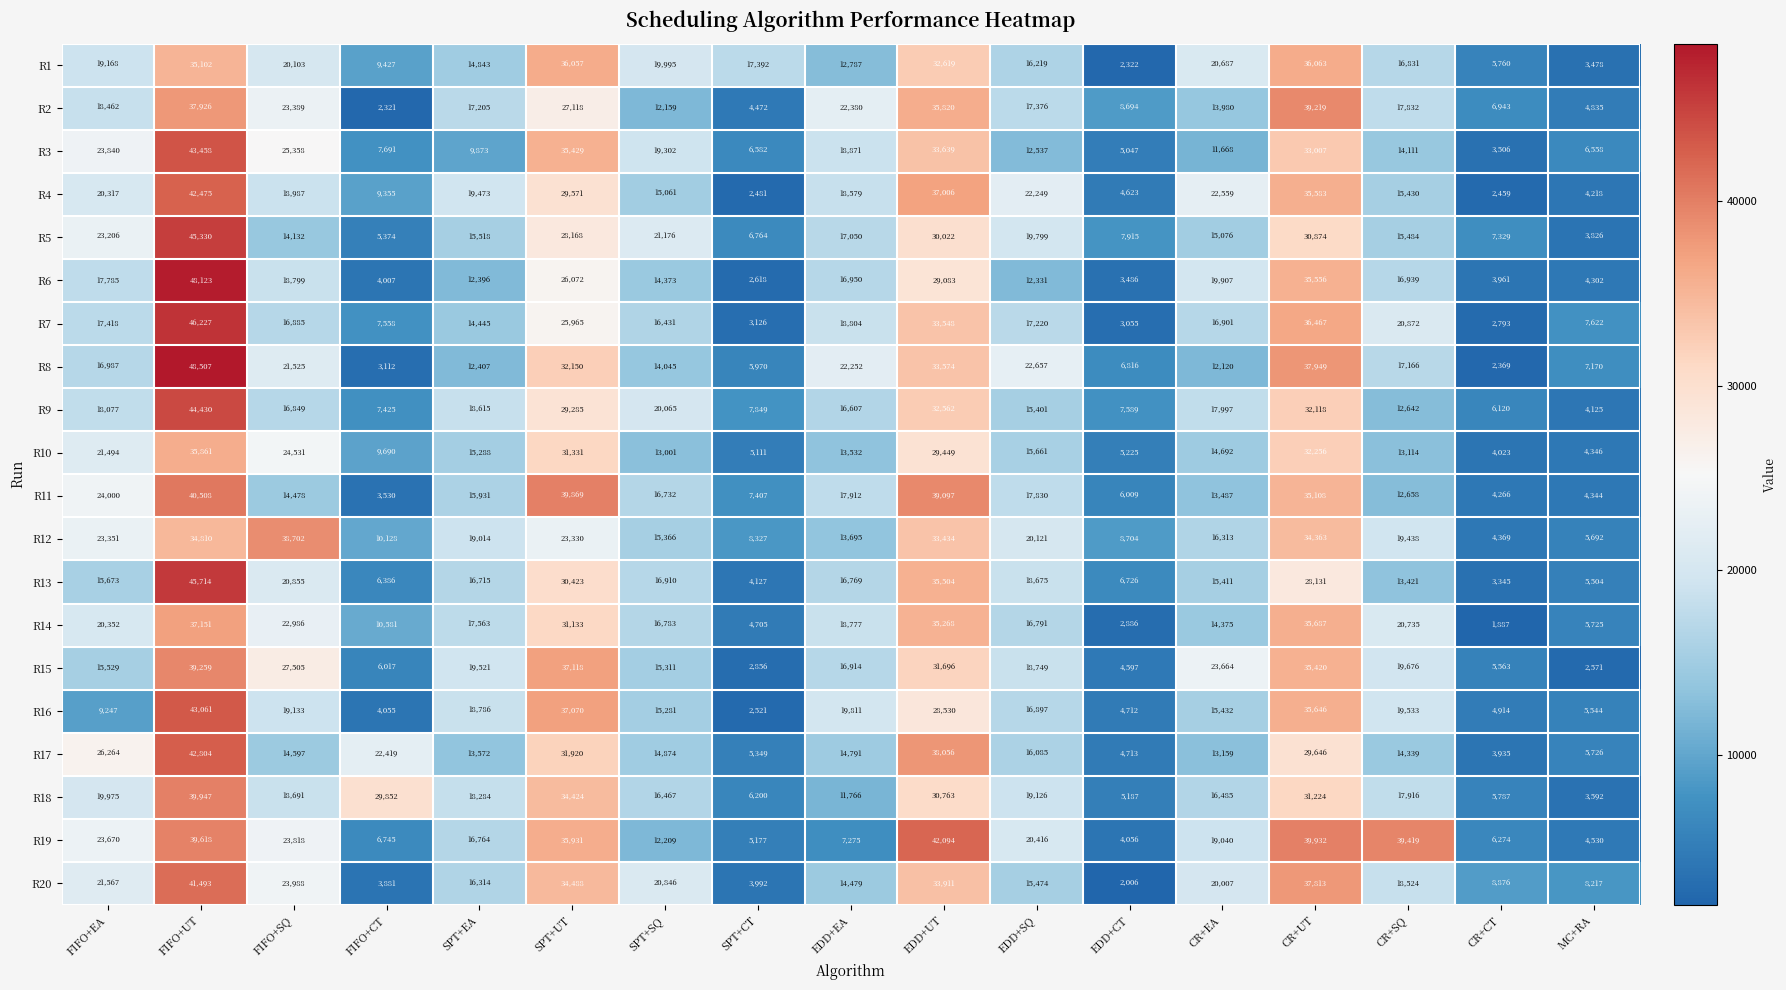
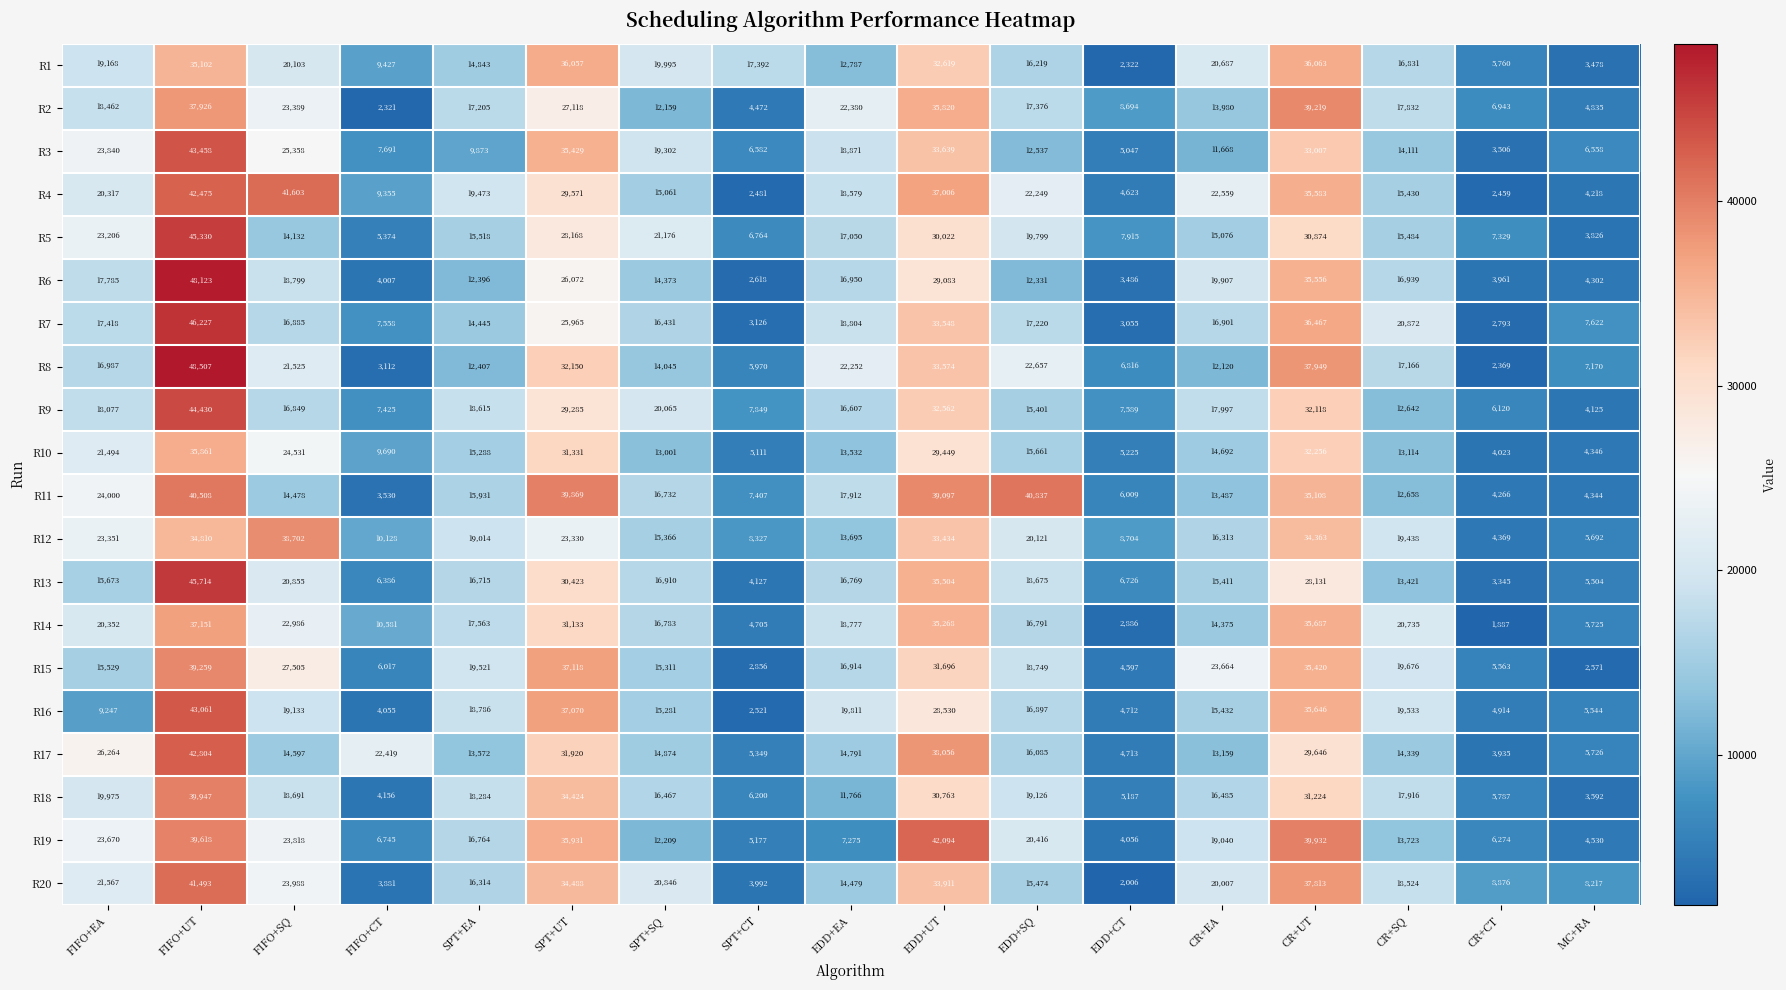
  {
    "R4": {
      "FIFO+EA": "20,317",
      "FIFO+UT": "42,475",
-     "FIFO+SQ": "18,987",
+     "FIFO+SQ": "41,603",
      "FIFO+CT": "9,355",
      "SPT+EA": "19,473",
      "SPT+UT": "29,571",
      "SPT+SQ": "15,061",
      "SPT+CT": "2,481",
      "EDD+EA": "18,579",
      "EDD+UT": "37,006",
      "EDD+SQ": "22,249",
      "EDD+CT": "4,623",
      "CR+EA": "22,559",
      "CR+UT": "35,583",
      "CR+SQ": "15,430",
      "CR+CT": "2,459",
      "MC+RA": "4,218"
    },
    "R11": {
      "FIFO+EA": "24,000",
      "FIFO+UT": "40,508",
      "FIFO+SQ": "14,478",
      "FIFO+CT": "3,530",
      "SPT+EA": "15,931",
      "SPT+UT": "39,869",
      "SPT+SQ": "16,732",
      "SPT+CT": "7,407",
      "EDD+EA": "17,912",
      "EDD+UT": "39,097",
-     "EDD+SQ": "17,830",
+     "EDD+SQ": "40,837",
      "EDD+CT": "6,009",
      "CR+EA": "13,487",
      "CR+UT": "35,108",
      "CR+SQ": "12,658",
      "CR+CT": "4,266",
      "MC+RA": "4,344"
    },
    "R18": {
      "FIFO+EA": "19,975",
      "FIFO+UT": "39,947",
      "FIFO+SQ": "18,691",
-     "FIFO+CT": "29,852",
+     "FIFO+CT": "4,156",
      "SPT+EA": "18,284",
      "SPT+UT": "34,424",
      "SPT+SQ": "16,467",
      "SPT+CT": "6,200",
      "EDD+EA": "11,766",
      "EDD+UT": "30,763",
      "EDD+SQ": "19,126",
      "EDD+CT": "5,187",
      "CR+EA": "16,485",
      "CR+UT": "31,224",
      "CR+SQ": "17,916",
      "CR+CT": "5,787",
      "MC+RA": "3,592"
    },
    "R19": {
      "FIFO+EA": "23,670",
      "FIFO+UT": "39,618",
      "FIFO+SQ": "23,818",
      "FIFO+CT": "6,745",
      "SPT+EA": "16,764",
      "SPT+UT": "35,931",
      "SPT+SQ": "12,209",
      "SPT+CT": "5,177",
      "EDD+EA": "7,275",
      "EDD+UT": "42,094",
      "EDD+SQ": "20,416",
      "EDD+CT": "4,056",
      "CR+EA": "19,040",
      "CR+UT": "39,932",
-     "CR+SQ": "39,419",
+     "CR+SQ": "13,723",
      "CR+CT": "6,274",
      "MC+RA": "4,530"
    }
  }
